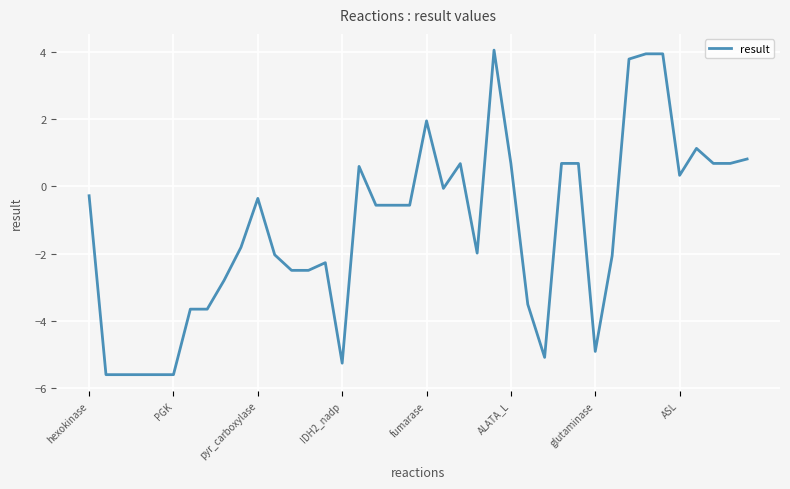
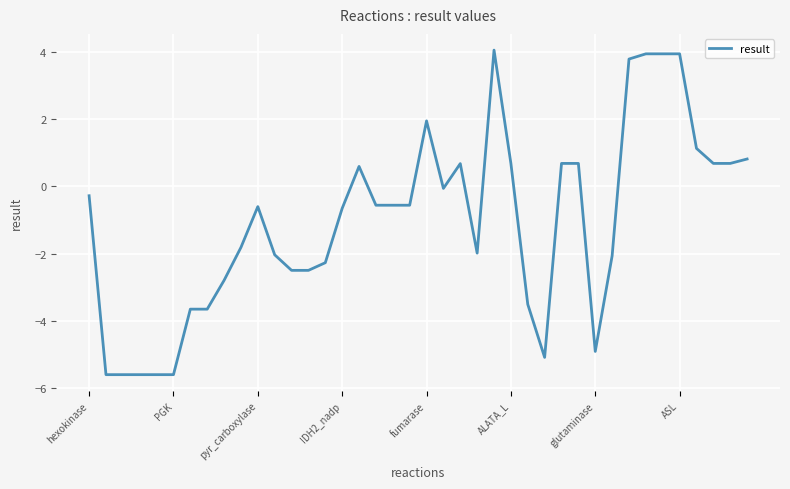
  {
    "hexokinase": -0.3,
    "PGK": -5.6,
-   "pyr_carboxylase": -0.4,
-   "IDH2_nadp": -5.3,
+   "pyr_carboxylase": -0.6,
+   "IDH2_nadp": -0.7,
    "fumarase": 1.9,
    "ALATA_L": 0.7,
    "glutaminase": -4.9,
-   "ASL": 0.3
+   "ASL": 3.9
  }
